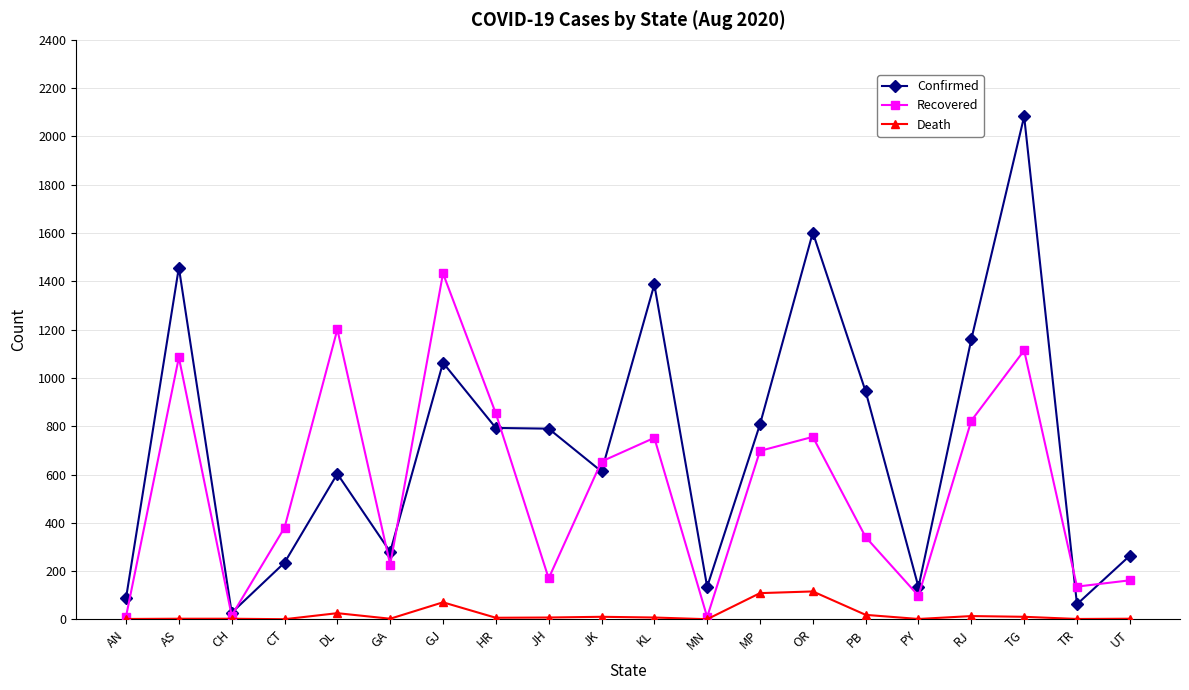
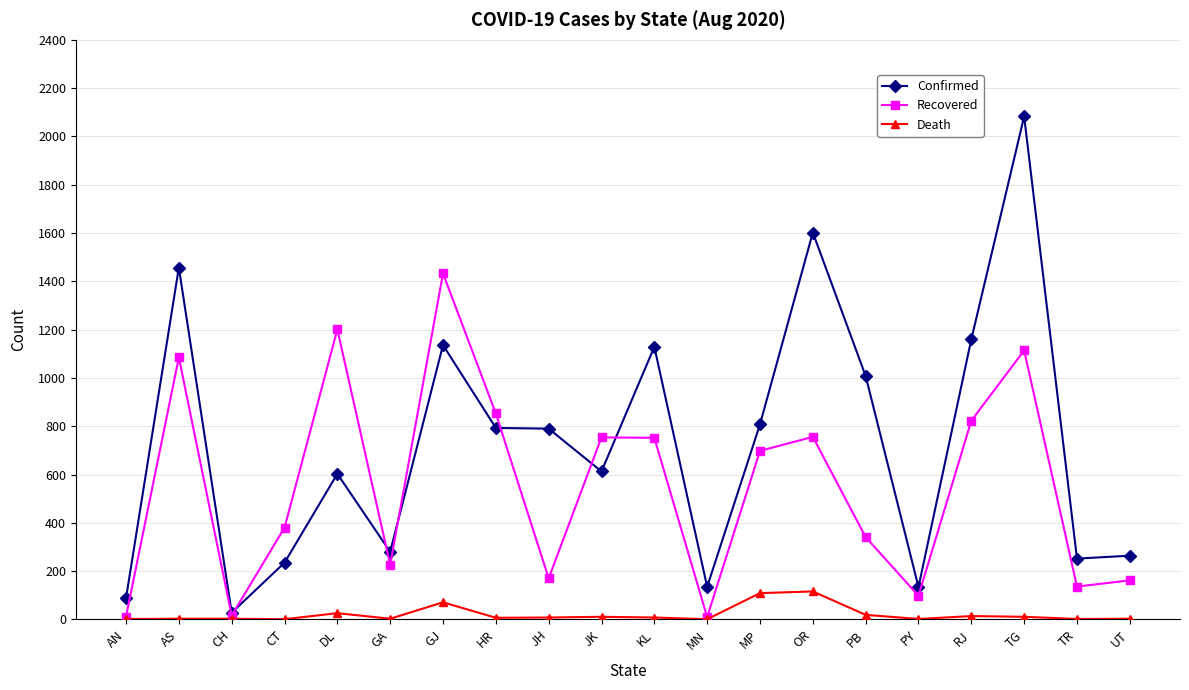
  {
    "Confirmed": {
      "AN": 90,
      "AS": 1460,
      "CH": 30,
      "CT": 240,
      "DL": 600,
      "GA": 280,
-     "GJ": 1060,
+     "GJ": 1140,
      "HR": 790,
      "JH": 790,
      "JK": 610,
-     "KL": 1390,
+     "KL": 1130,
      "MN": 140,
      "MP": 810,
      "OR": 1600,
-     "PB": 940,
+     "PB": 1010,
      "PY": 130,
      "RJ": 1160,
      "TG": 2080,
-     "TR": 60,
+     "TR": 250,
      "UT": 260
    },
    "Recovered": {
      "AS": 1090,
      "CH": 20,
      "CT": 380,
      "DL": 1200,
      "GA": 230,
      "GJ": 1430,
      "HR": 850,
      "JH": 170,
-     "JK": 650,
+     "JK": 750,
      "KL": 750,
      "MP": 700,
      "OR": 760,
      "PB": 340,
      "PY": 100,
      "RJ": 820,
      "TG": 1110,
      "TR": 140,
      "UT": 160
    },
    "Death": {
      "AS": 0,
      "CH": 0,
      "CT": 0,
      "DL": 30,
      "GA": 0,
      "GJ": 70,
      "HR": 10,
      "JH": 10,
      "JK": 10,
      "KL": 10,
      "MP": 110,
      "OR": 120,
      "PB": 20,
      "PY": 0,
      "RJ": 10,
      "TG": 10,
      "TR": 0,
      "UT": 0
    }
  }
